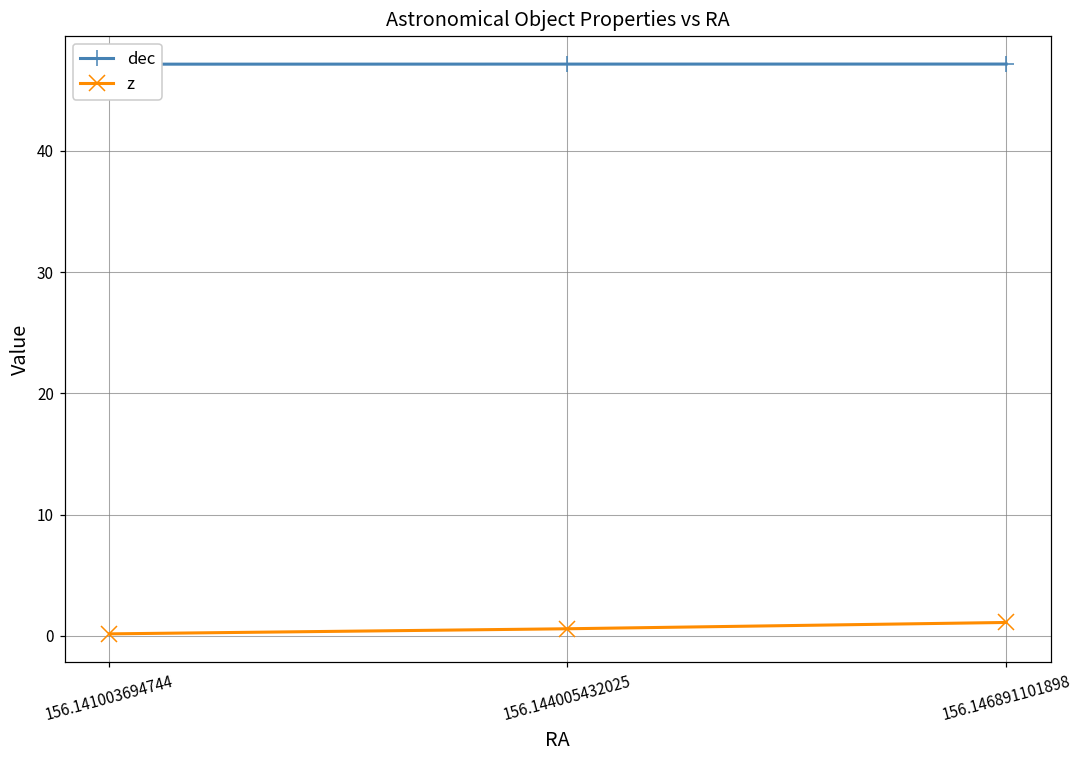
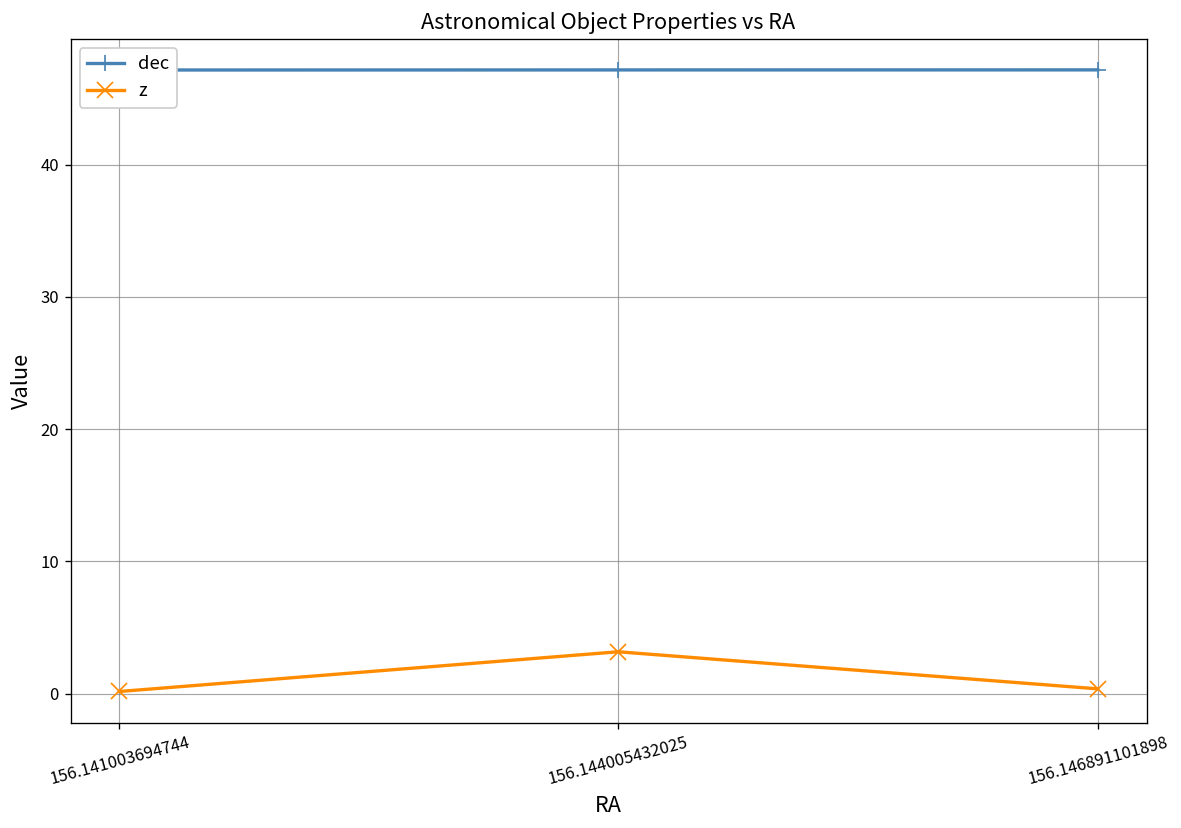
  {
    "dec": {
      "156.144005432025": 47.2,
      "156.146891101898": 47.2
    },
    "z": {
      "156.141003694744": 0.2,
-     "156.144005432025": 0.6,
-     "156.146891101898": 1.1
+     "156.144005432025": 3.2,
+     "156.146891101898": 0.4
    }
  }
